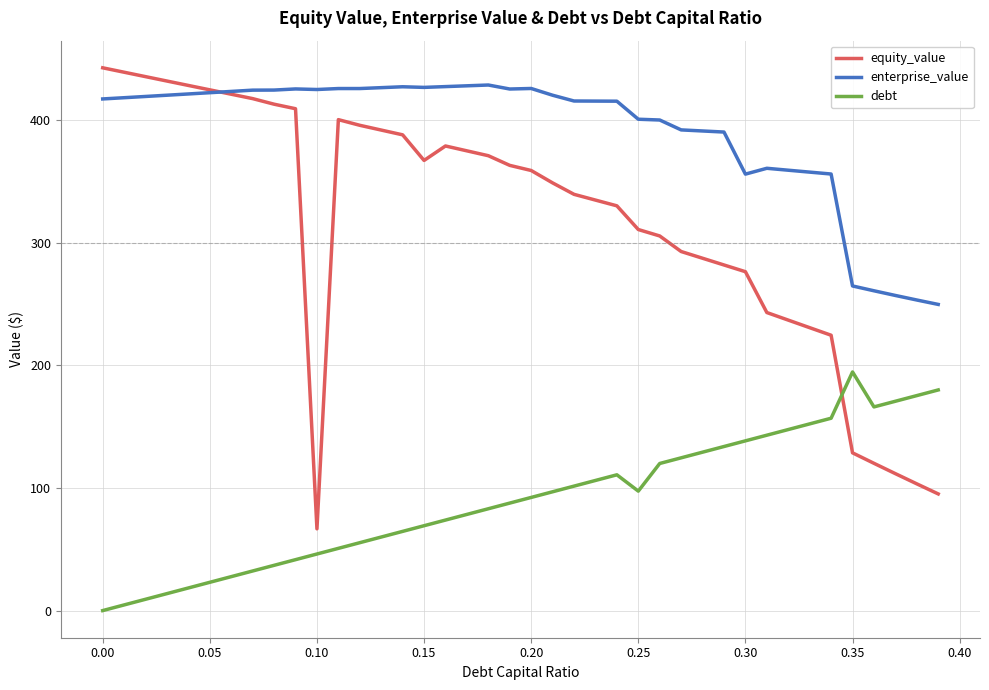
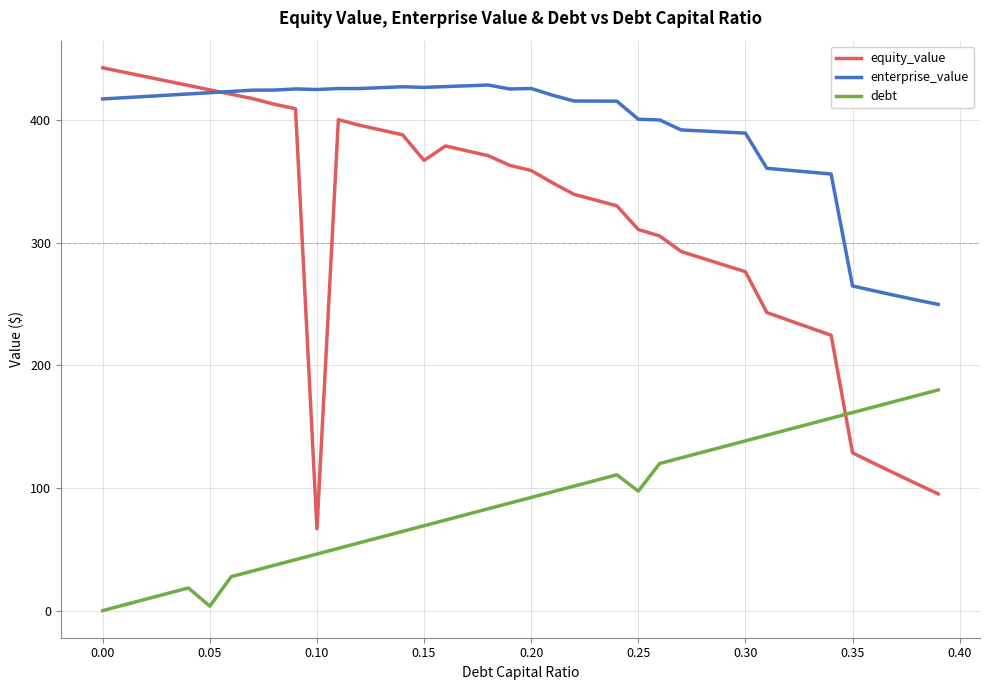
  {
    "equity_value": {
      "0.00": 443,
      "0.05": 425,
      "0.10": 67,
      "0.15": 367,
      "0.20": 359,
      "0.25": 311,
      "0.30": 276,
      "0.35": 129
    },
    "enterprise_value": {
      "0.00": 417,
      "0.05": 422,
      "0.10": 425,
      "0.15": 427,
      "0.20": 426,
      "0.25": 401,
-     "0.30": 356,
+     "0.30": 389,
      "0.35": 265
    },
    "debt": {
      "0.00": 0,
-     "0.05": 23,
+     "0.05": 4,
      "0.10": 46,
      "0.15": 69,
      "0.20": 92,
      "0.25": 97,
      "0.30": 138,
-     "0.35": 195
+     "0.35": 162
    }
  }
